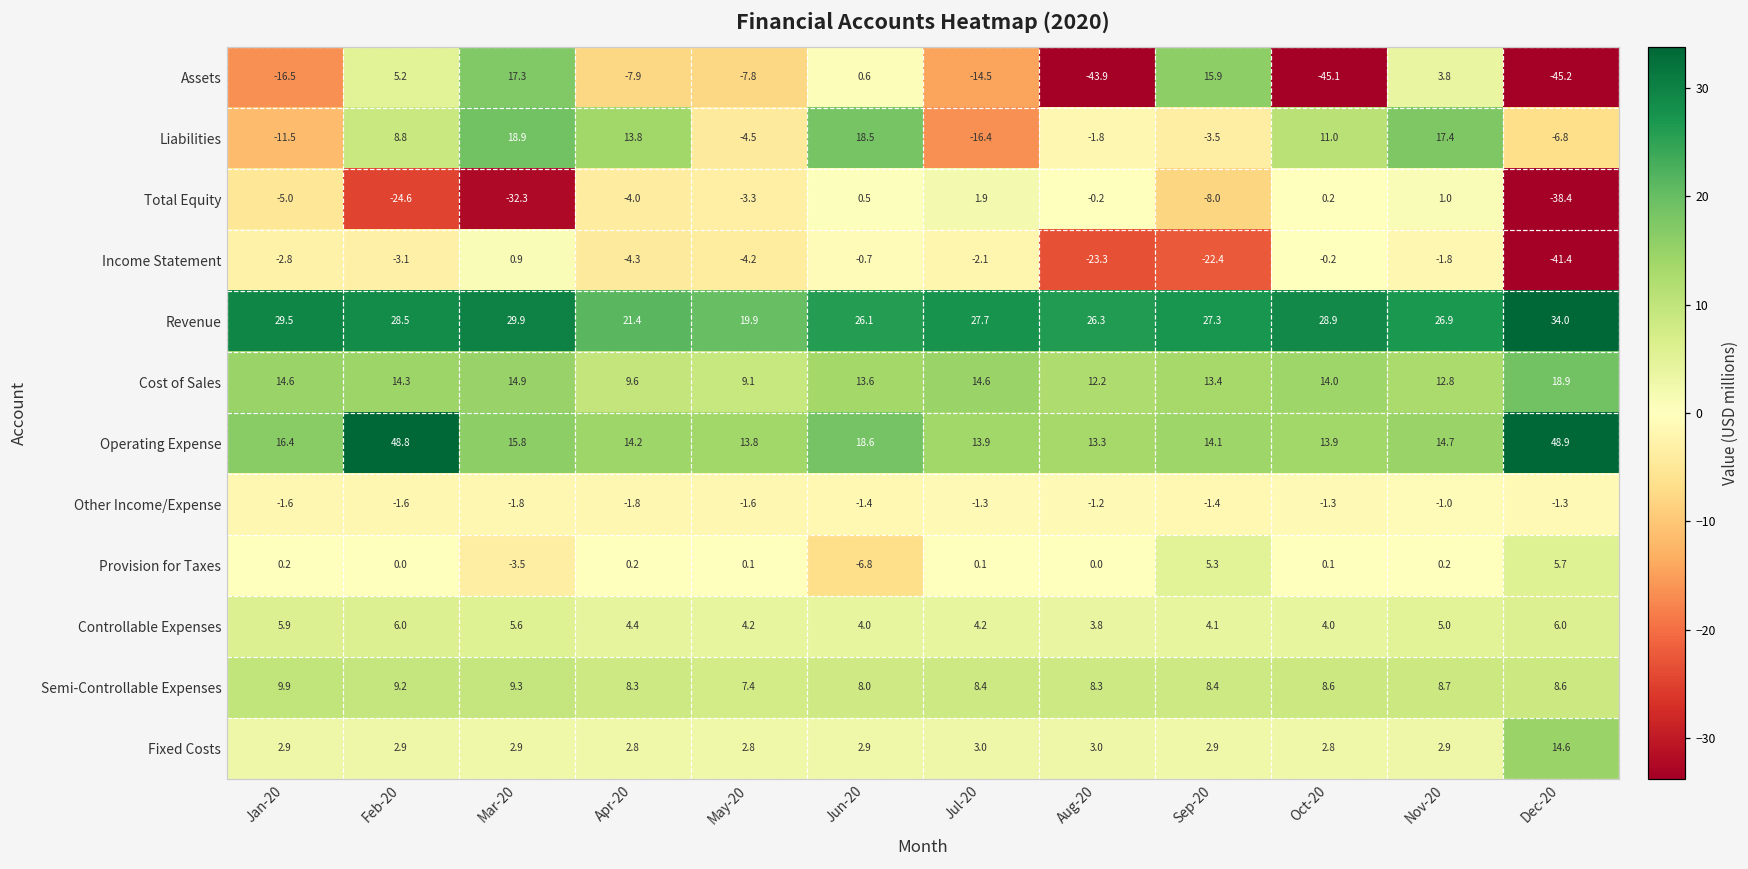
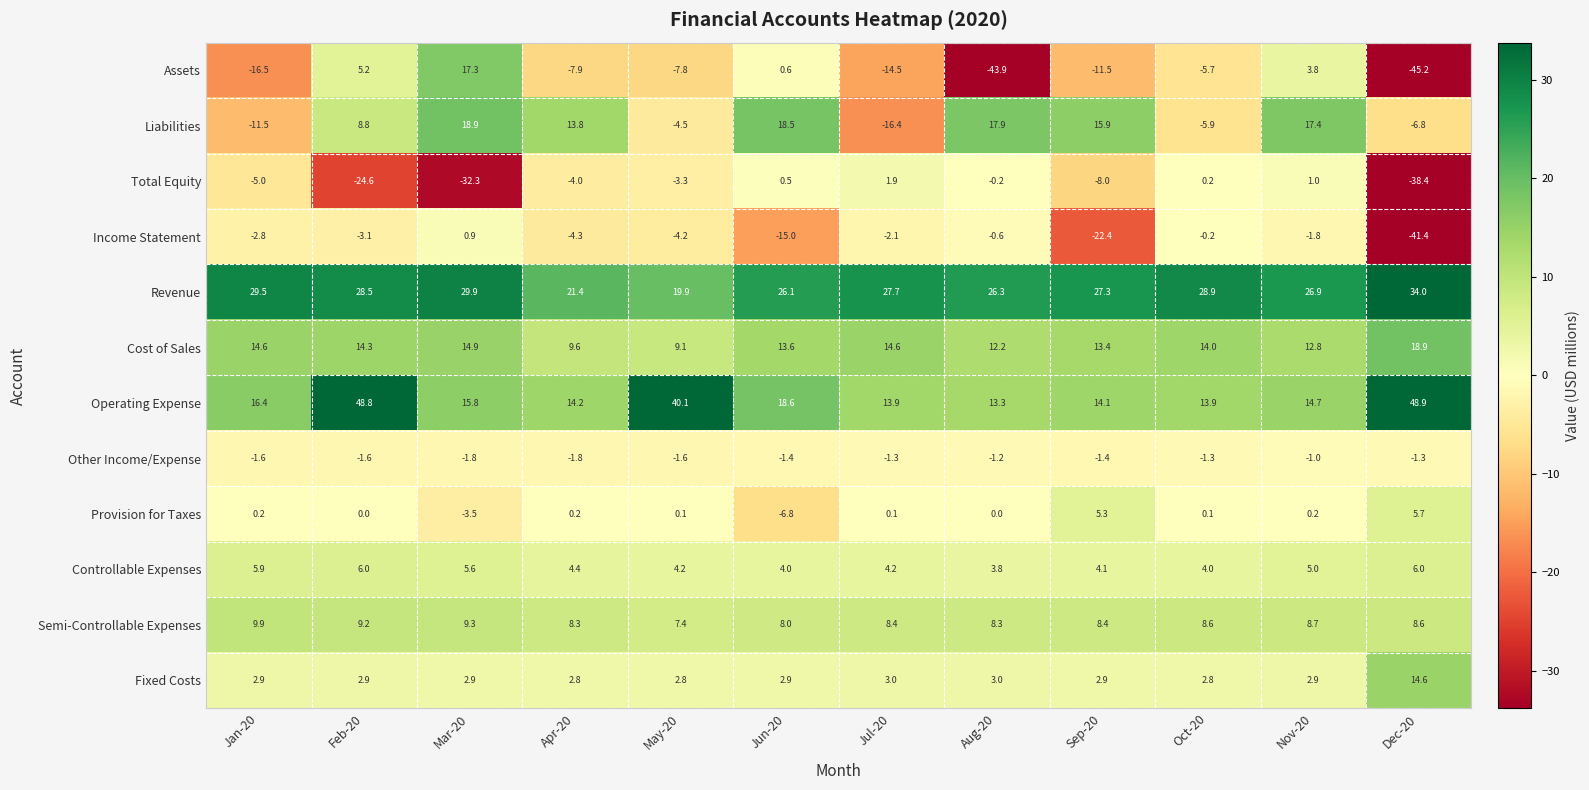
  {
    "Assets": {
      "Jan-20": -16.5,
      "Feb-20": 5.2,
      "Mar-20": 17.3,
      "Apr-20": -7.9,
      "May-20": -7.8,
      "Jun-20": 0.6,
      "Jul-20": -14.5,
      "Aug-20": -43.9,
-     "Sep-20": 15.9,
-     "Oct-20": -45.1,
+     "Sep-20": -11.5,
+     "Oct-20": -5.7,
      "Nov-20": 3.8,
      "Dec-20": -45.2
    },
    "Liabilities": {
      "Jan-20": -11.5,
      "Feb-20": 8.8,
      "Mar-20": 18.9,
      "Apr-20": 13.8,
      "May-20": -4.5,
      "Jun-20": 18.5,
      "Jul-20": -16.4,
-     "Aug-20": -1.8,
-     "Sep-20": -3.5,
-     "Oct-20": 11.0,
+     "Aug-20": 17.9,
+     "Sep-20": 15.9,
+     "Oct-20": -5.9,
      "Nov-20": 17.4,
      "Dec-20": -6.8
    },
    "Total Equity": {
      "Jan-20": -5.0,
      "Feb-20": -24.6,
      "Mar-20": -32.3,
      "Apr-20": -4.0,
      "May-20": -3.3,
      "Jun-20": 0.5,
      "Jul-20": 1.9,
      "Aug-20": -0.2,
      "Sep-20": -8.0,
      "Oct-20": 0.2,
      "Nov-20": 1.0,
      "Dec-20": -38.4
    },
    "Income Statement": {
      "Jan-20": -2.8,
      "Feb-20": -3.1,
      "Mar-20": 0.9,
      "Apr-20": -4.3,
      "May-20": -4.2,
-     "Jun-20": -0.7,
+     "Jun-20": -15.0,
      "Jul-20": -2.1,
-     "Aug-20": -23.3,
+     "Aug-20": -0.6,
      "Sep-20": -22.4,
      "Oct-20": -0.2,
      "Nov-20": -1.8,
      "Dec-20": -41.4
    },
    "Revenue": {
      "Jan-20": 29.5,
      "Feb-20": 28.5,
      "Mar-20": 29.9,
      "Apr-20": 21.4,
      "May-20": 19.9,
      "Jun-20": 26.1,
      "Jul-20": 27.7,
      "Aug-20": 26.3,
      "Sep-20": 27.3,
      "Oct-20": 28.9,
      "Nov-20": 26.9,
      "Dec-20": 34.0
    },
    "Cost of Sales": {
      "Jan-20": 14.6,
      "Feb-20": 14.3,
      "Mar-20": 14.9,
      "Apr-20": 9.6,
      "May-20": 9.1,
      "Jun-20": 13.6,
      "Jul-20": 14.6,
      "Aug-20": 12.2,
      "Sep-20": 13.4,
      "Oct-20": 14.0,
      "Nov-20": 12.8,
      "Dec-20": 18.9
    },
    "Operating Expense": {
      "Jan-20": 16.4,
      "Feb-20": 48.8,
      "Mar-20": 15.8,
      "Apr-20": 14.2,
-     "May-20": 13.8,
+     "May-20": 40.1,
      "Jun-20": 18.6,
      "Jul-20": 13.9,
      "Aug-20": 13.3,
      "Sep-20": 14.1,
      "Oct-20": 13.9,
      "Nov-20": 14.7,
      "Dec-20": 48.9
    },
    "Other Income/Expense": {
      "Jan-20": -1.6,
      "Feb-20": -1.6,
      "Mar-20": -1.8,
      "Apr-20": -1.8,
      "May-20": -1.6,
      "Jun-20": -1.4,
      "Jul-20": -1.3,
      "Aug-20": -1.2,
      "Sep-20": -1.4,
      "Oct-20": -1.3,
      "Nov-20": -1.0,
      "Dec-20": -1.3
    },
    "Provision for Taxes": {
      "Jan-20": 0.2,
      "Feb-20": 0.0,
      "Mar-20": -3.5,
      "Apr-20": 0.2,
      "May-20": 0.1,
      "Jun-20": -6.8,
      "Jul-20": 0.1,
      "Aug-20": 0.0,
      "Sep-20": 5.3,
      "Oct-20": 0.1,
      "Nov-20": 0.2,
      "Dec-20": 5.7
    },
    "Controllable Expenses": {
      "Jan-20": 5.9,
      "Feb-20": 6.0,
      "Mar-20": 5.6,
      "Apr-20": 4.4,
      "May-20": 4.2,
      "Jun-20": 4.0,
      "Jul-20": 4.2,
      "Aug-20": 3.8,
      "Sep-20": 4.1,
      "Oct-20": 4.0,
      "Nov-20": 5.0,
      "Dec-20": 6.0
    },
    "Semi-Controllable Expenses": {
      "Jan-20": 9.9,
      "Feb-20": 9.2,
      "Mar-20": 9.3,
      "Apr-20": 8.3,
      "May-20": 7.4,
      "Jun-20": 8.0,
      "Jul-20": 8.4,
      "Aug-20": 8.3,
      "Sep-20": 8.4,
      "Oct-20": 8.6,
      "Nov-20": 8.7,
      "Dec-20": 8.6
    },
    "Fixed Costs": {
      "Jan-20": 2.9,
      "Feb-20": 2.9,
      "Mar-20": 2.9,
      "Apr-20": 2.8,
      "May-20": 2.8,
      "Jun-20": 2.9,
      "Jul-20": 3.0,
      "Aug-20": 3.0,
      "Sep-20": 2.9,
      "Oct-20": 2.8,
      "Nov-20": 2.9,
      "Dec-20": 14.6
    }
  }
